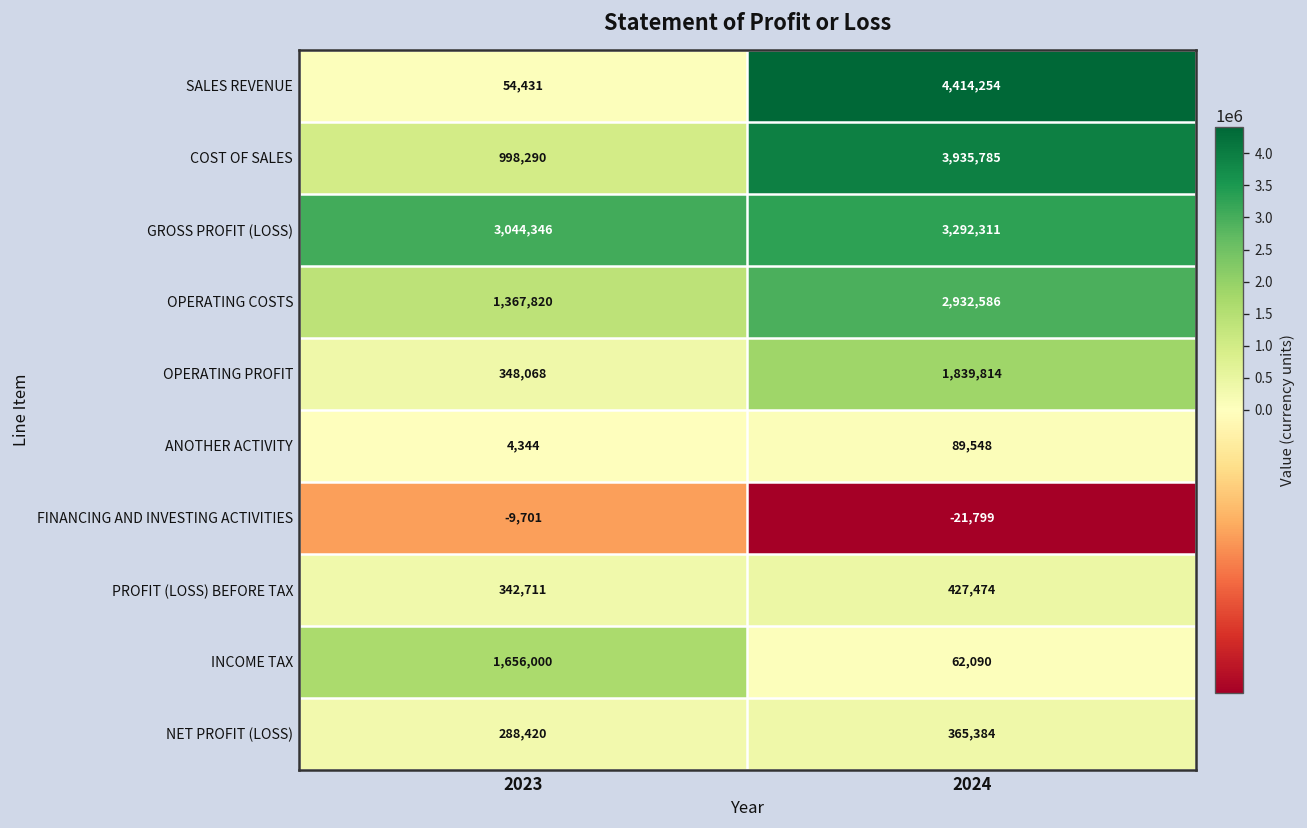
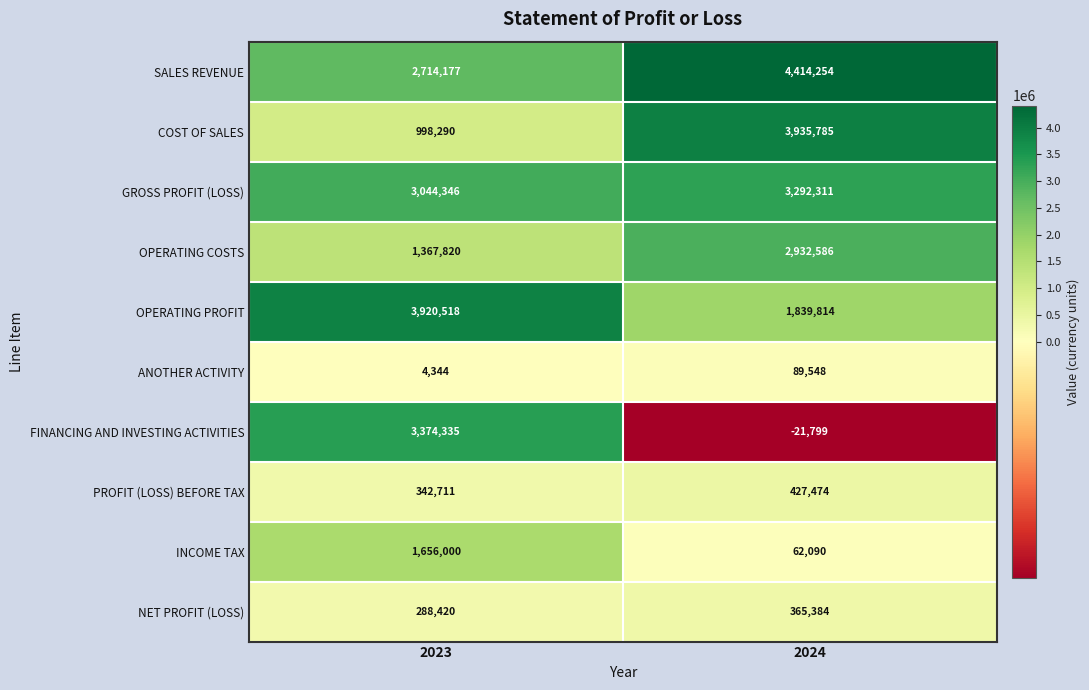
  {
    "SALES REVENUE": {
-     "2023": "54,431",
+     "2023": "2,714,177",
      "2024": "4,414,254"
    },
    "COST OF SALES": {
      "2023": "998,290",
      "2024": "3,935,785"
    },
    "GROSS PROFIT (LOSS)": {
      "2023": "3,044,346",
      "2024": "3,292,311"
    },
    "OPERATING COSTS": {
      "2023": "1,367,820",
      "2024": "2,932,586"
    },
    "OPERATING PROFIT": {
-     "2023": "348,068",
+     "2023": "3,920,518",
      "2024": "1,839,814"
    },
    "ANOTHER ACTIVITY": {
      "2023": "4,344",
      "2024": "89,548"
    },
    "FINANCING AND INVESTING ACTIVITIES": {
-     "2023": "-9,701",
+     "2023": "3,374,335",
      "2024": "-21,799"
    },
    "PROFIT (LOSS) BEFORE TAX": {
      "2023": "342,711",
      "2024": "427,474"
    },
    "INCOME TAX": {
      "2023": "1,656,000",
      "2024": "62,090"
    },
    "NET PROFIT (LOSS)": {
      "2023": "288,420",
      "2024": "365,384"
    }
  }
